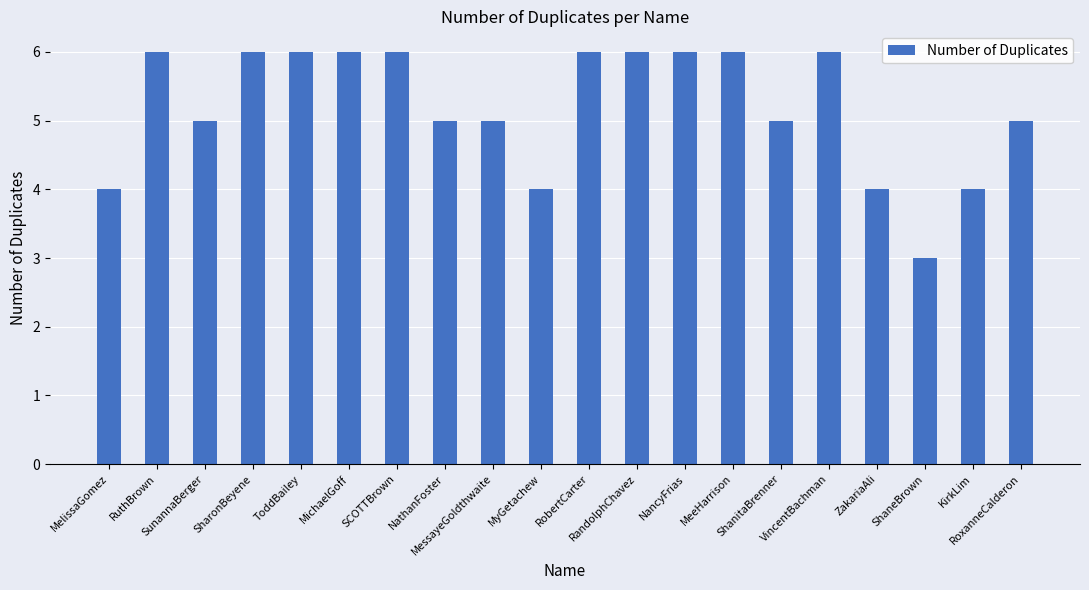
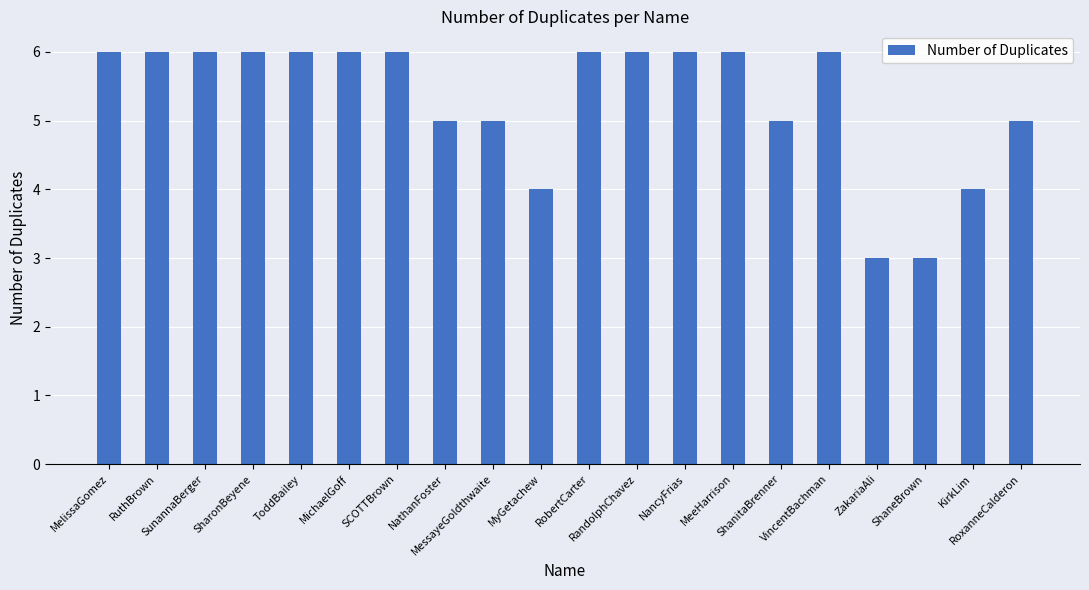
  {
-   "MelissaGomez": 4,
+   "MelissaGomez": 6,
    "RuthBrown": 6,
-   "SunannaBerger": 5,
+   "SunannaBerger": 6,
    "SharonBeyene": 6,
    "ToddBailey": 6,
    "MichaelGoff": 6,
    "SCOTTBrown": 6,
    "NathanFoster": 5,
    "MessayeGoldthwaite": 5,
    "MyGetachew": 4,
    "RobertCarter": 6,
    "RandolphChavez": 6,
    "NancyFrias": 6,
    "MeeHarrison": 6,
    "ShanitaBrenner": 5,
    "VincentBachman": 6,
-   "ZakariaAli": 4,
+   "ZakariaAli": 3,
    "ShaneBrown": 3,
    "KirkLim": 4,
    "RoxanneCalderon": 5
  }
